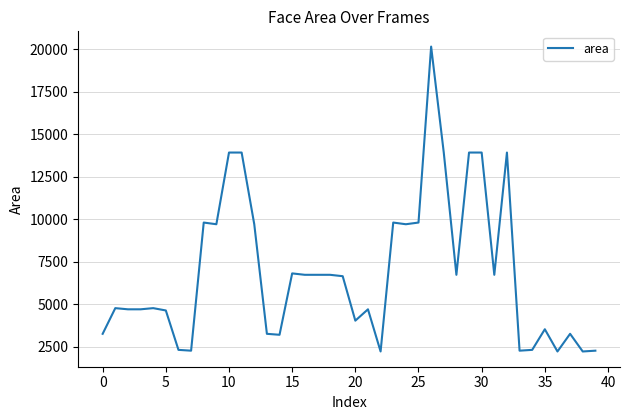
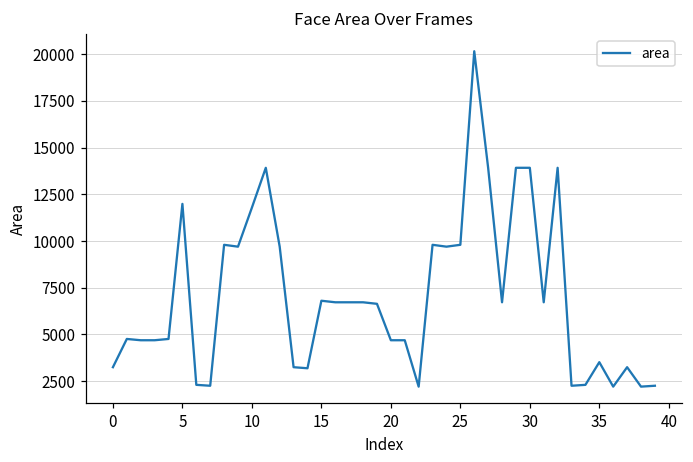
  {
    "0": 3200,
-   "5": 4600,
-   "10": 13900,
+   "5": 12000,
+   "10": 11800,
    "15": 6800,
-   "20": 4000,
+   "20": 4700,
    "25": 9800,
    "30": 13900,
    "35": 3500
  }
